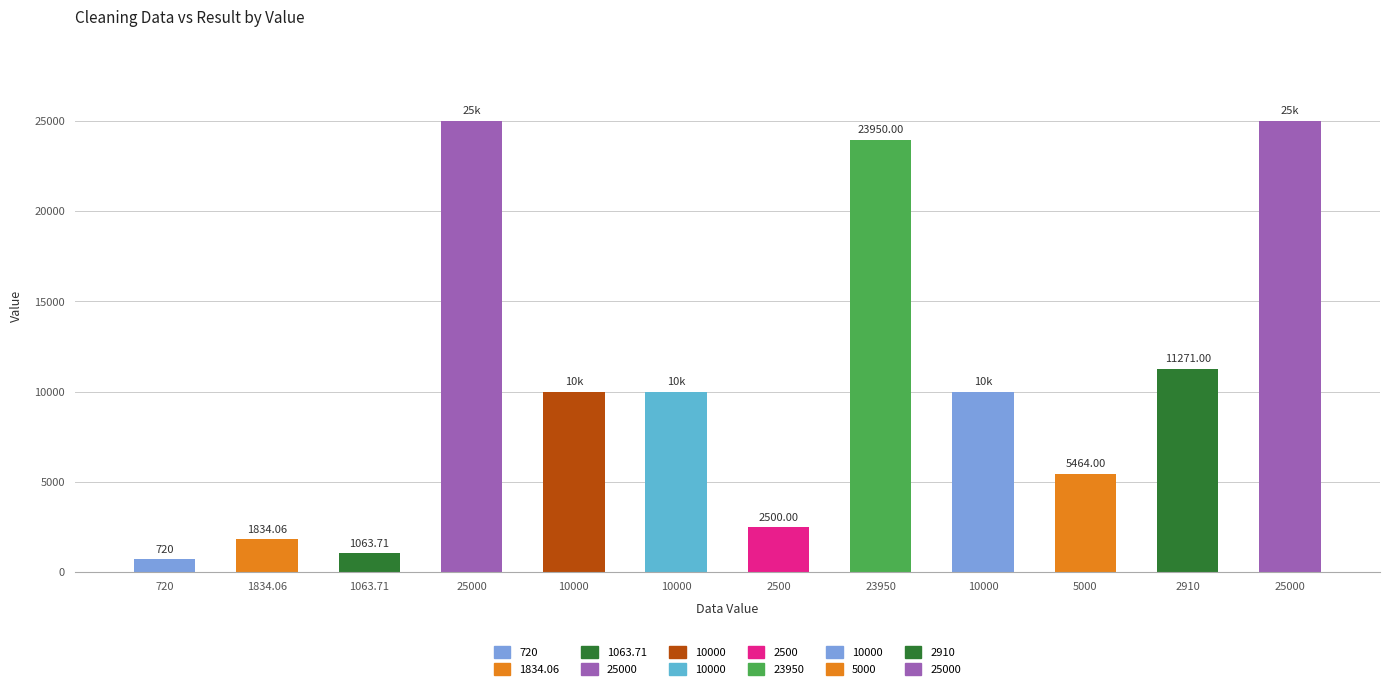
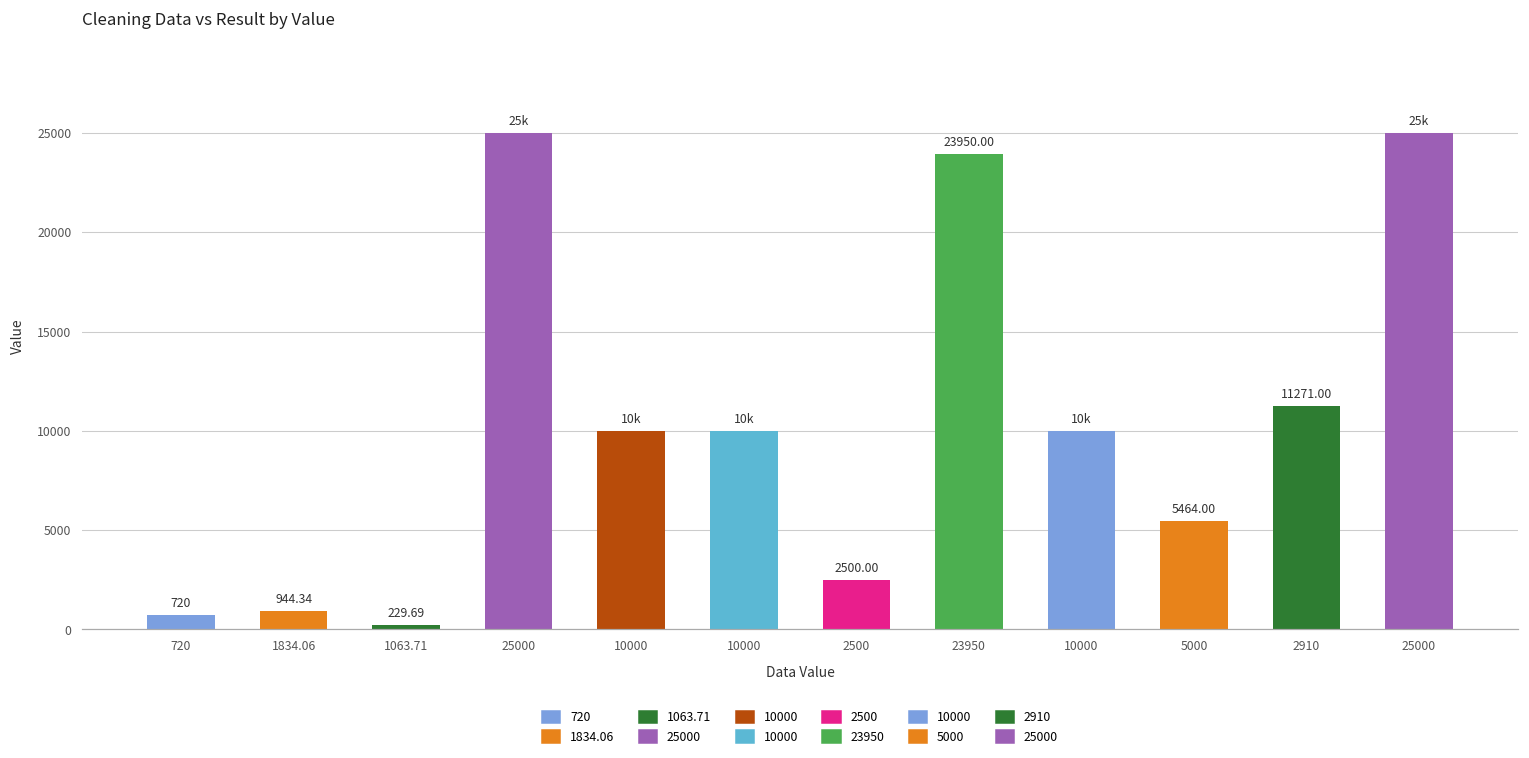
  {
    "720": 720,
-   "1834.06": 1834.06,
-   "1063.71": 1063.71,
+   "1834.06": 944.34,
+   "1063.71": 229.69,
    "2500": 2500.00,
    "23950": 23950.00,
    "5000": 5464.00,
    "2910": 11271.00
  }
